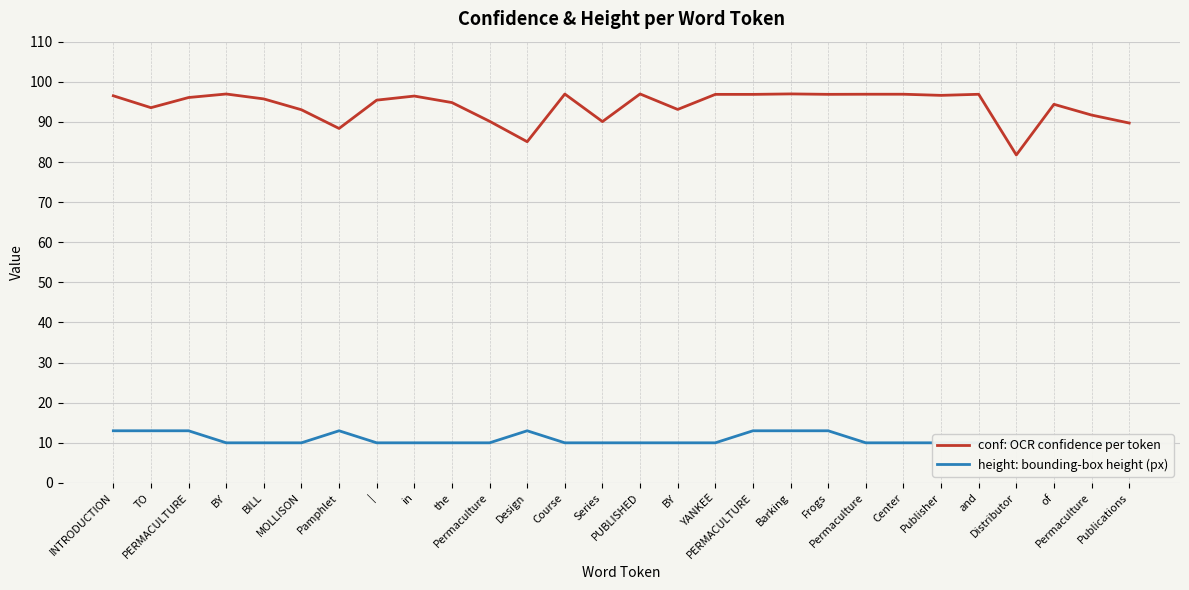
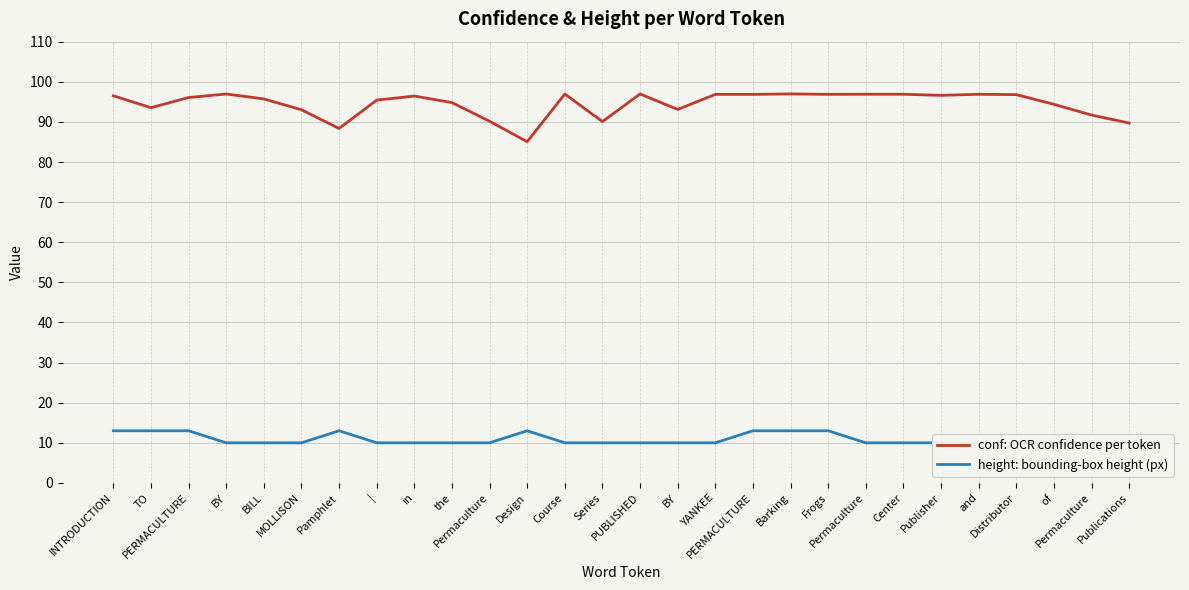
  {
    "conf: OCR confidence per token": {
      "INTRODUCTION": 97,
      "TO": 94,
      "BILL": 96,
      "MOLLISON": 93,
      "Pamphlet": 88,
      "|": 95,
      "in": 96,
      "the": 95,
      "Design": 85,
      "Course": 97,
      "Series": 90,
      "PUBLISHED": 97,
      "YANKEE": 97,
      "Barking": 97,
      "Frogs": 97,
      "Center": 97,
      "Publisher": 97,
      "and": 97,
-     "Distributor": 82,
+     "Distributor": 97,
      "of": 94,
      "Publications": 90
    },
    "height: bounding-box height (px)": {
      "INTRODUCTION": 13,
      "TO": 13,
      "BILL": 10,
      "MOLLISON": 10,
      "Pamphlet": 13,
      "|": 10,
      "in": 10,
      "the": 10,
      "Design": 13,
      "Course": 10,
      "Series": 10,
      "PUBLISHED": 10,
      "YANKEE": 10,
      "Barking": 13,
      "Frogs": 13,
      "Center": 10
    }
  }
